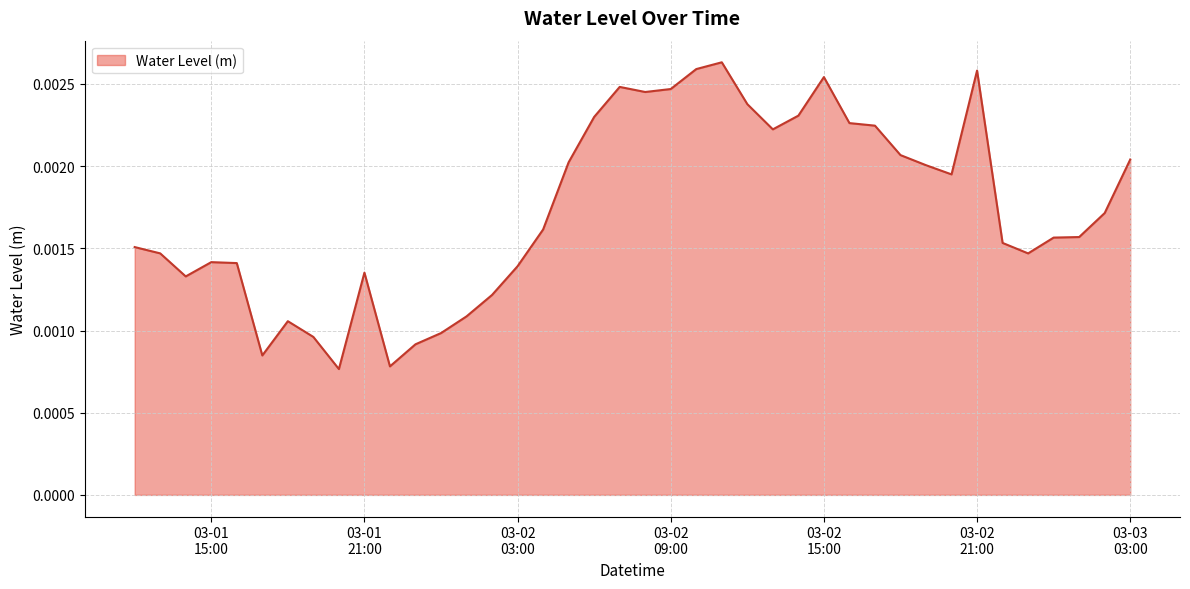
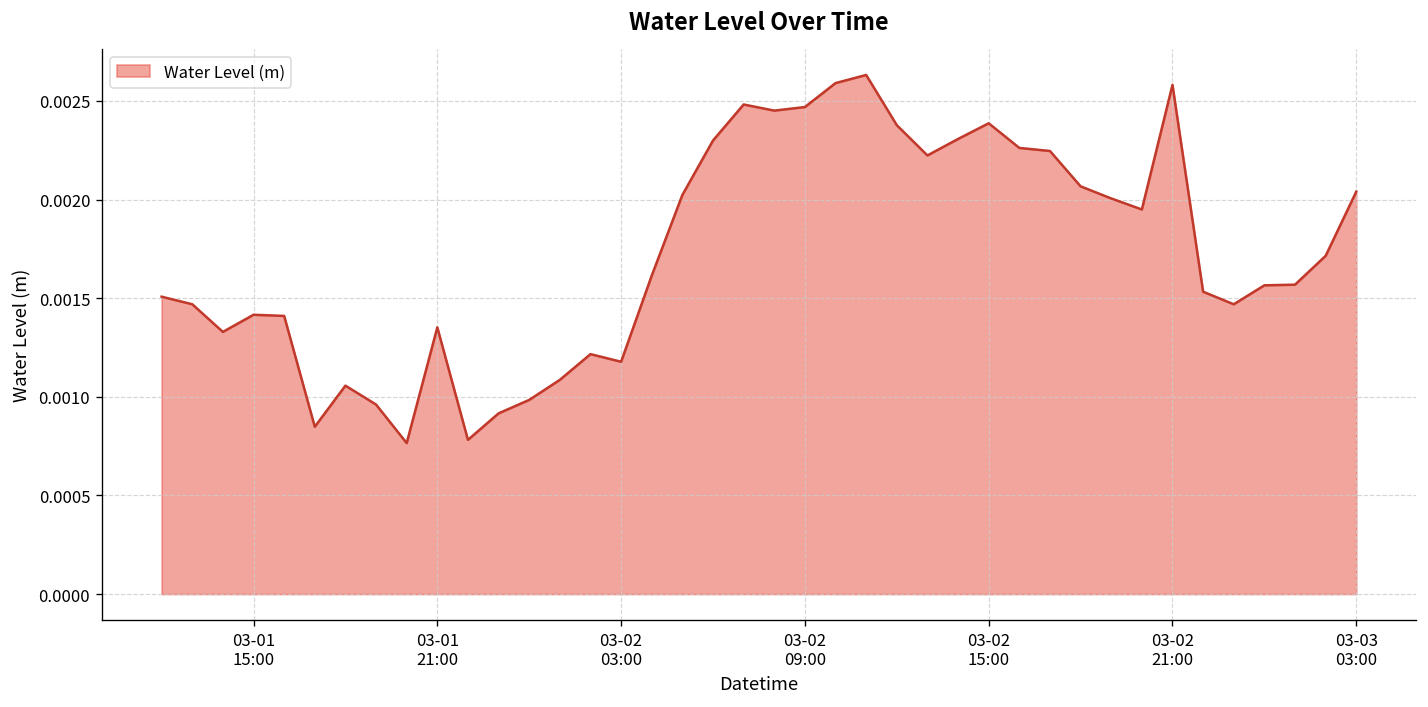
  {
    "03-01 15:00": 0.00142,
    "03-01 21:00": 0.00135,
-   "03-02 03:00": 0.00139,
+   "03-02 03:00": 0.00118,
    "03-02 09:00": 0.00247,
-   "03-02 15:00": 0.00254,
+   "03-02 15:00": 0.00239,
    "03-02 21:00": 0.00258,
    "03-03 03:00": 0.00204
  }
